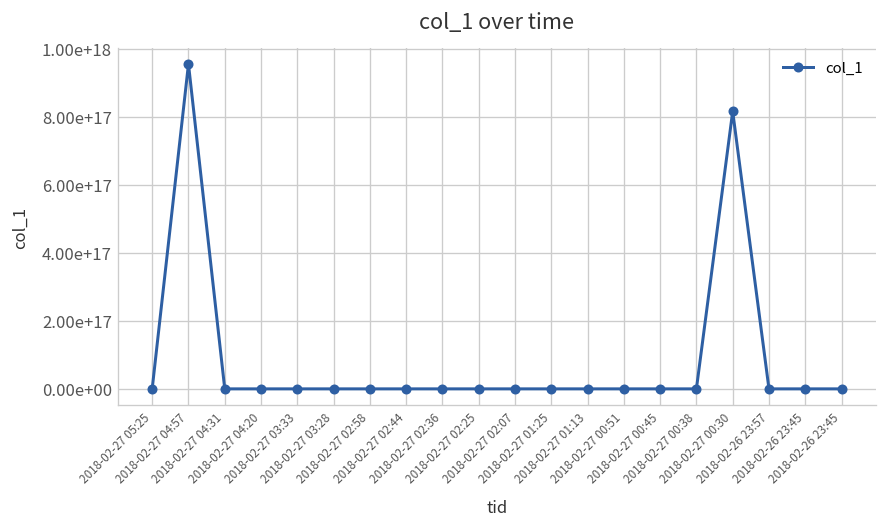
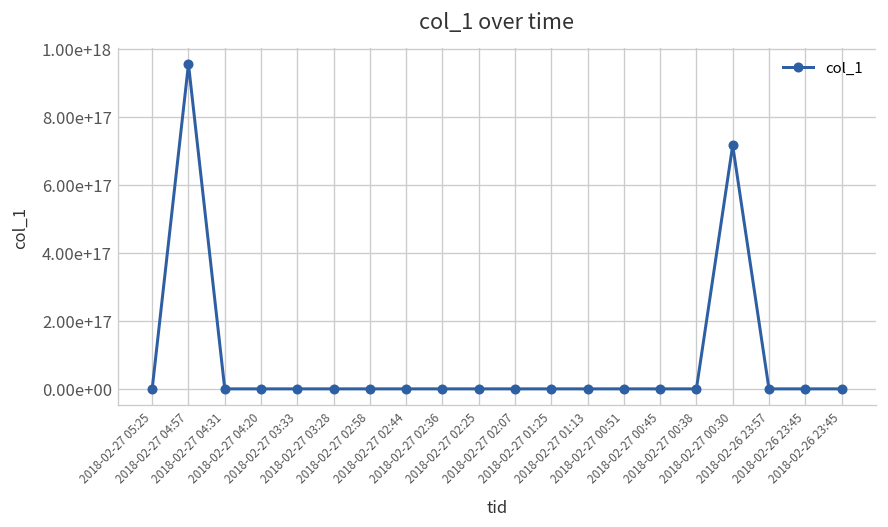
  {
    "2018-02-27 05:25": 0,
    "2018-02-27 04:57": 960000000000000000,
    "2018-02-27 04:31": 0,
    "2018-02-27 04:20": 0,
    "2018-02-27 03:33": 0,
    "2018-02-27 03:28": 0,
    "2018-02-27 02:58": 0,
    "2018-02-27 02:44": 0,
    "2018-02-27 02:36": 0,
    "2018-02-27 02:25": 0,
    "2018-02-27 02:07": 0,
    "2018-02-27 01:25": 0,
    "2018-02-27 01:13": 0,
    "2018-02-27 00:51": 0,
    "2018-02-27 00:45": 0,
    "2018-02-27 00:38": 0,
-   "2018-02-27 00:30": 820000000000000000,
+   "2018-02-27 00:30": 720000000000000000,
    "2018-02-26 23:57": 0
  }
